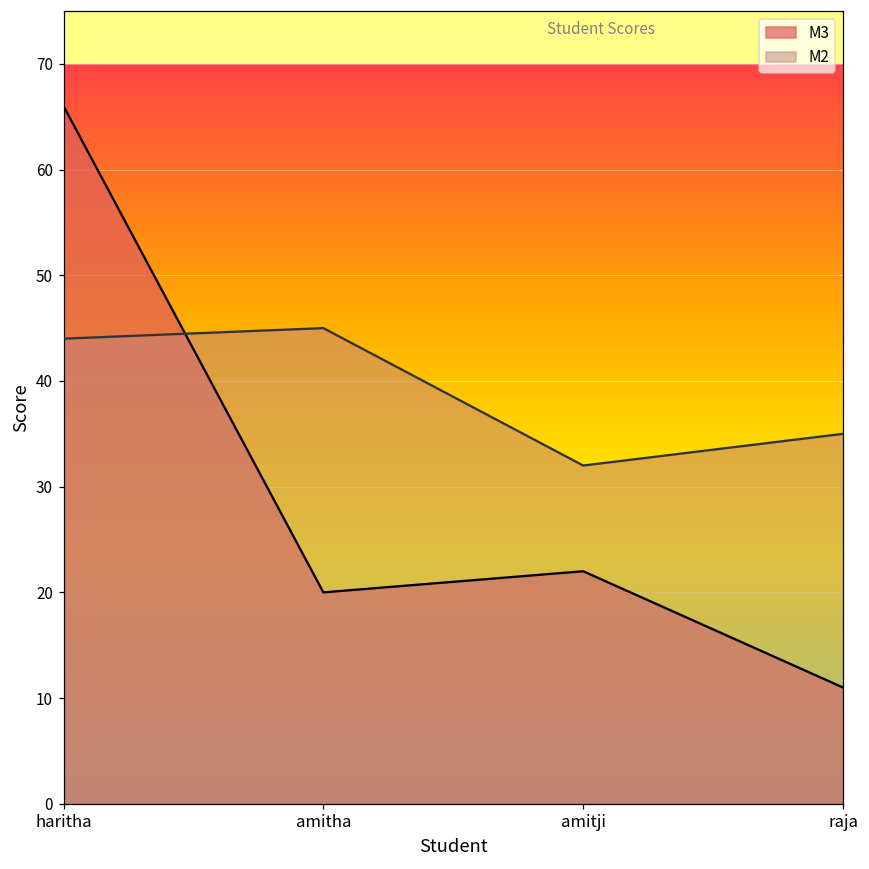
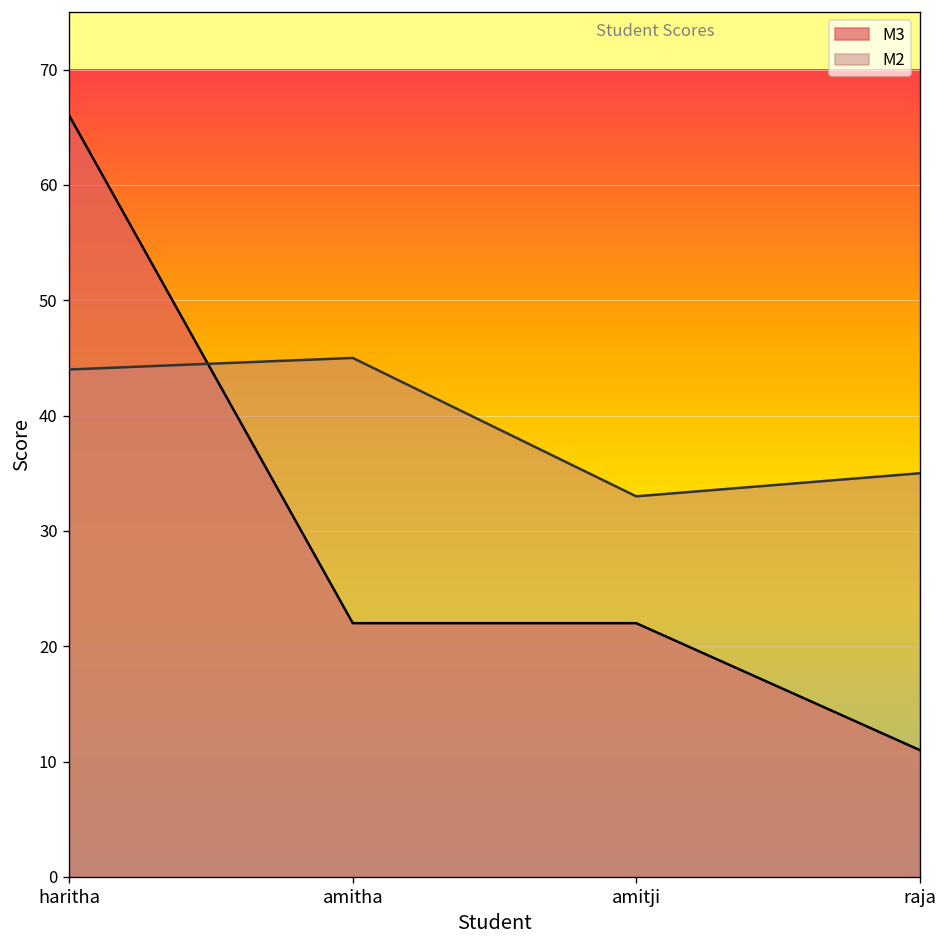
  {
    "M3": {
      "haritha": 66,
-     "amitha": 20,
+     "amitha": 22,
      "amitji": 22,
      "raja": 11
    },
    "M2": {
      "haritha": 44,
      "amitha": 45,
-     "amitji": 32,
+     "amitji": 33,
      "raja": 35
    }
  }
